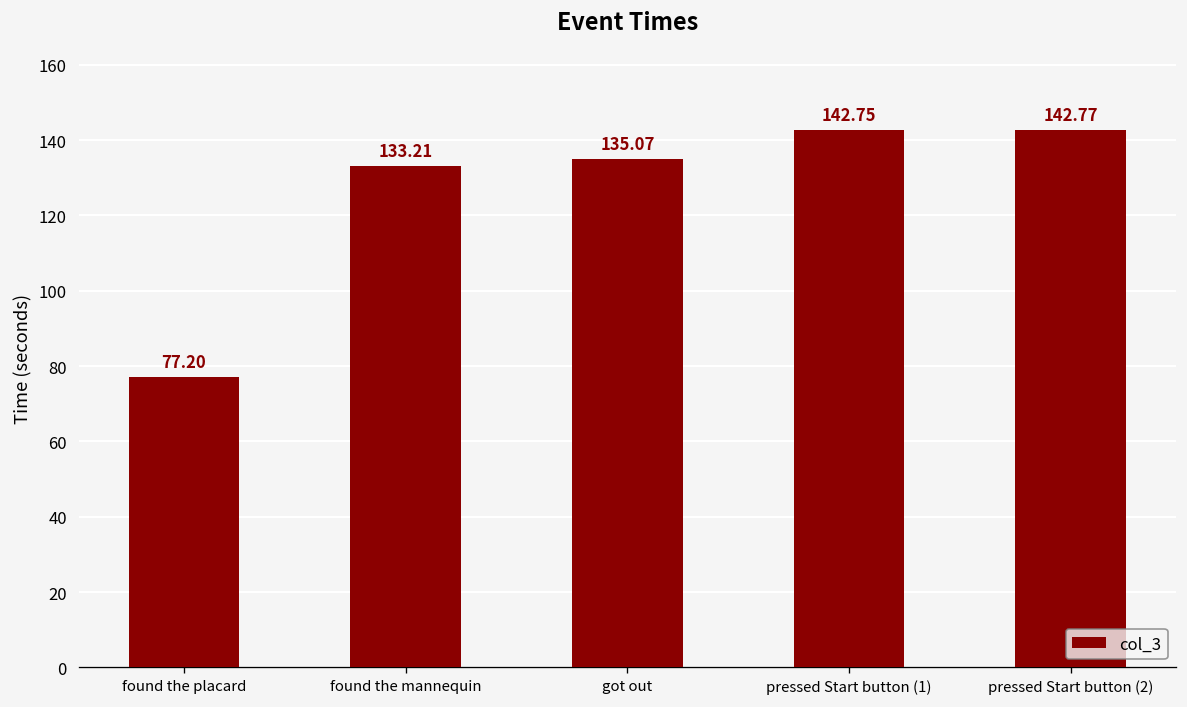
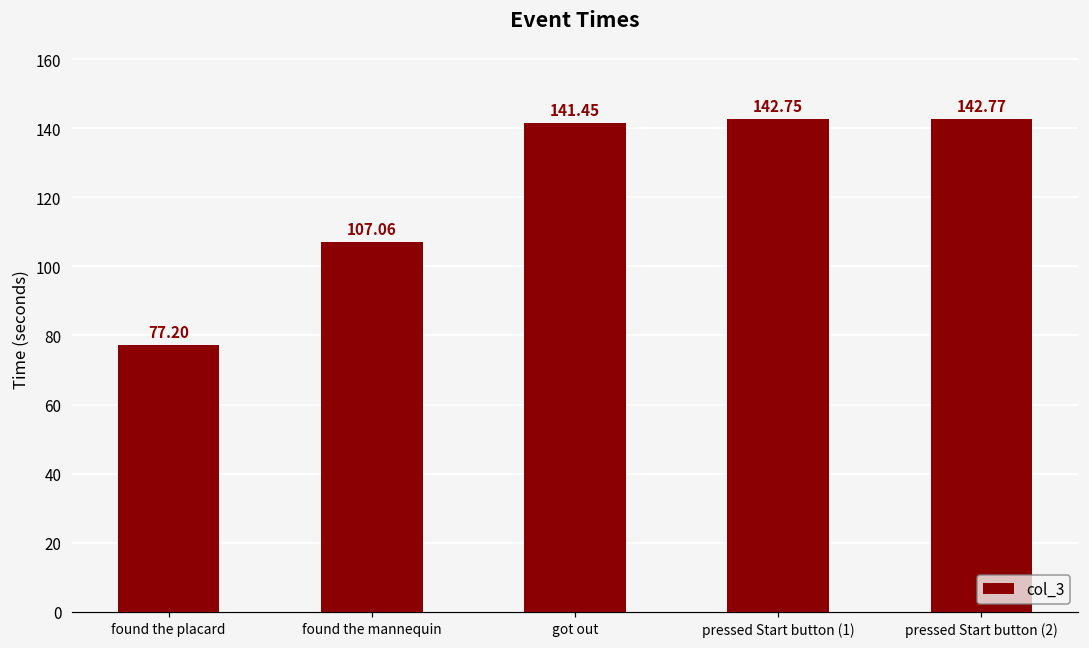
  {
    "found the placard": 77.20,
-   "found the mannequin": 133.21,
-   "got out": 135.07,
+   "found the mannequin": 107.06,
+   "got out": 141.45,
    "pressed Start button (1)": 142.75,
    "pressed Start button (2)": 142.77
  }
